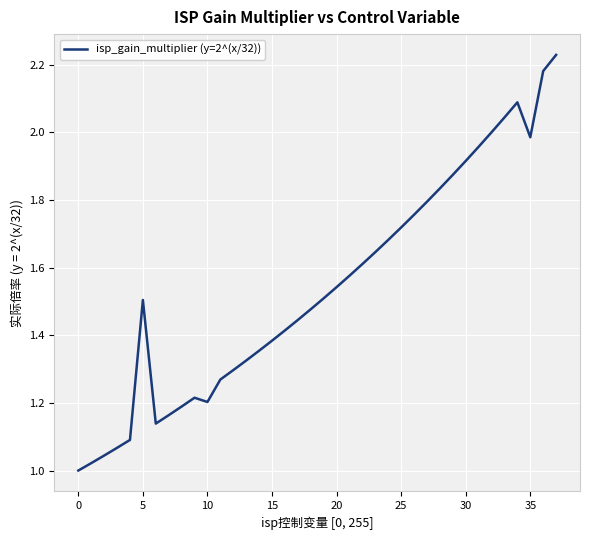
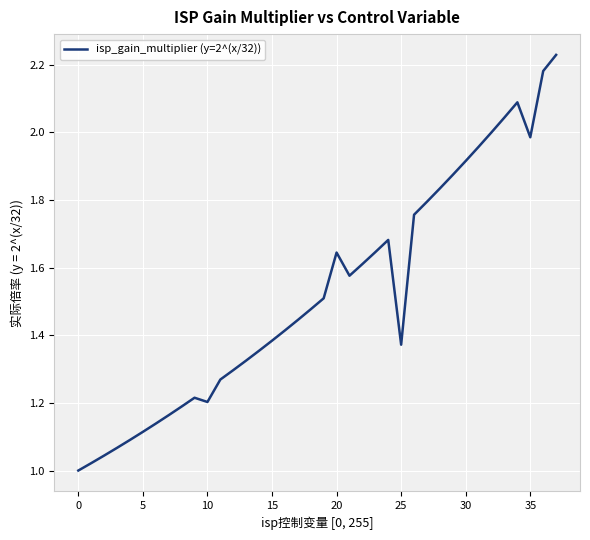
  {
    "0": 1.00,
-   "5": 1.50,
+   "5": 1.11,
    "10": 1.20,
    "15": 1.38,
-   "20": 1.54,
-   "25": 1.72,
+   "20": 1.64,
+   "25": 1.37,
    "30": 1.92,
    "35": 1.99
  }
